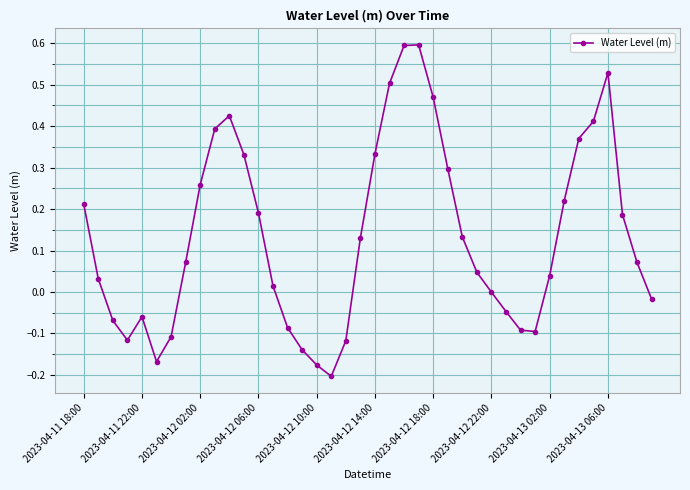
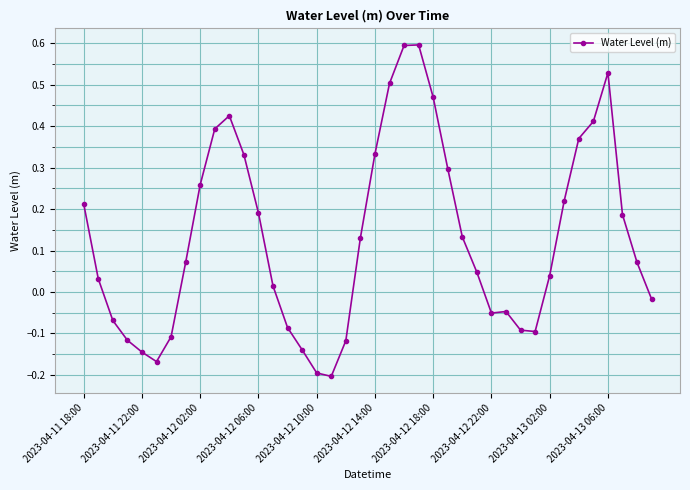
  {
    "2023-04-11 18:00": 0.21,
-   "2023-04-11 22:00": -0.06,
+   "2023-04-11 22:00": -0.14,
    "2023-04-12 02:00": 0.26,
    "2023-04-12 06:00": 0.19,
-   "2023-04-12 10:00": -0.18,
+   "2023-04-12 10:00": -0.20,
    "2023-04-12 14:00": 0.33,
    "2023-04-12 18:00": 0.47,
-   "2023-04-12 22:00": 0.00,
+   "2023-04-12 22:00": -0.05,
    "2023-04-13 02:00": 0.04,
    "2023-04-13 06:00": 0.53
  }
